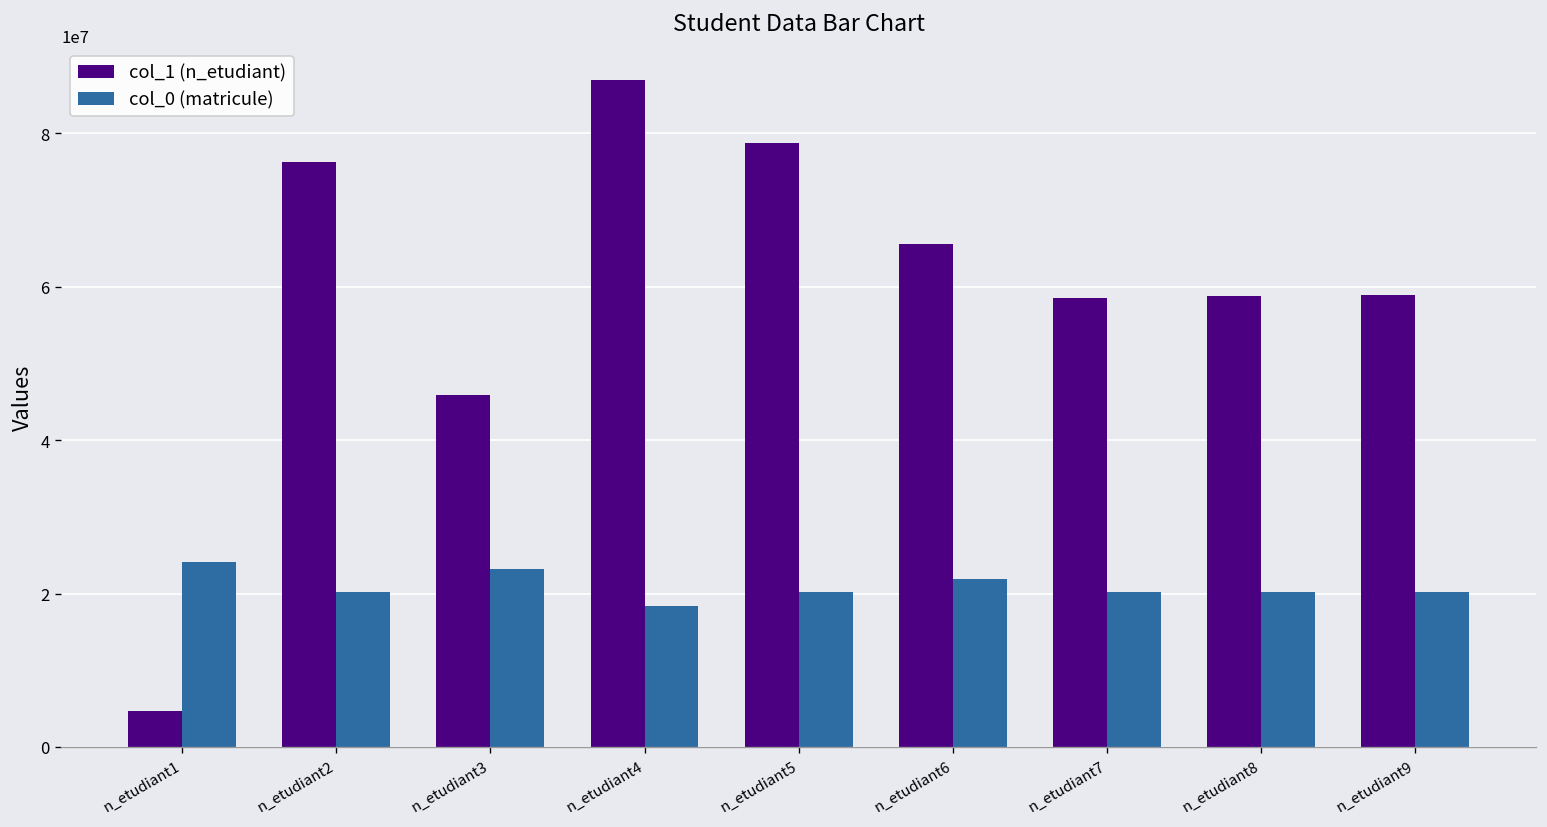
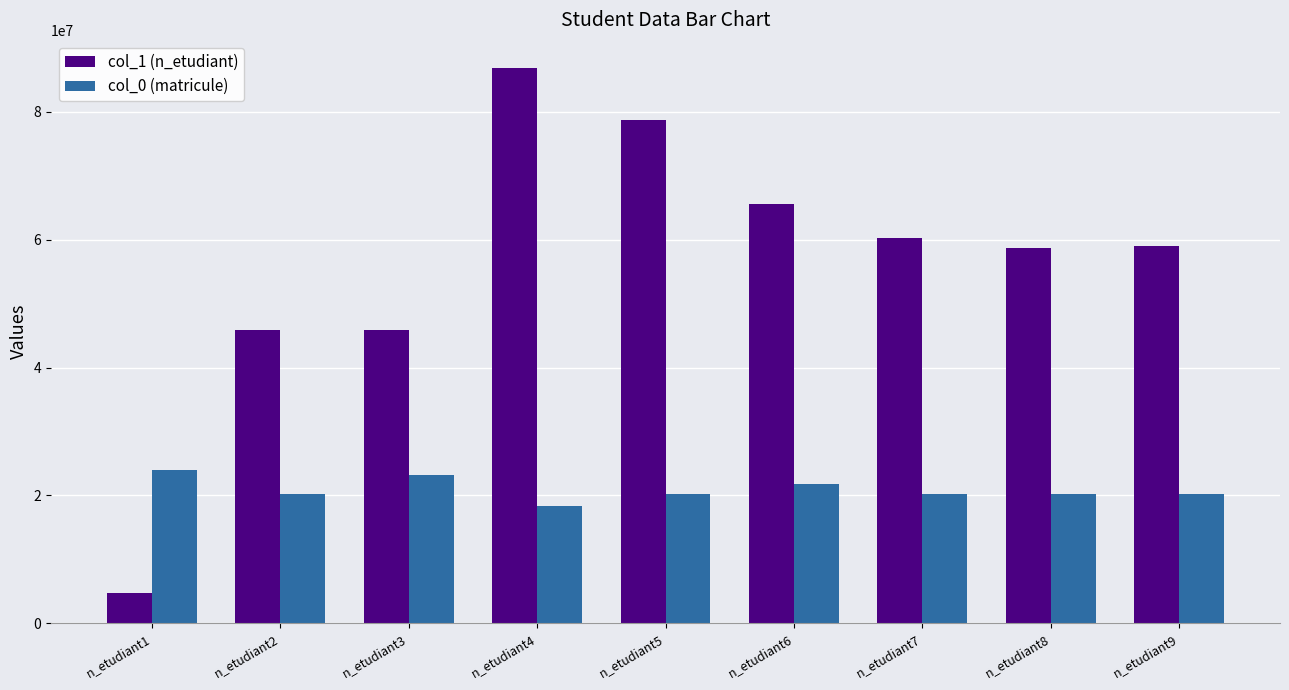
  {
    "col_1 (n_etudiant)": {
      "n_etudiant1": 5000000,
-     "n_etudiant2": 76000000,
+     "n_etudiant2": 46000000,
      "n_etudiant3": 46000000,
      "n_etudiant4": 87000000,
      "n_etudiant5": 79000000,
      "n_etudiant6": 66000000,
-     "n_etudiant7": 59000000,
+     "n_etudiant7": 60000000,
      "n_etudiant8": 59000000,
      "n_etudiant9": 59000000
    },
    "col_0 (matricule)": {
      "n_etudiant1": 24000000,
      "n_etudiant2": 20000000,
      "n_etudiant3": 23000000,
      "n_etudiant4": 18000000,
      "n_etudiant5": 20000000,
      "n_etudiant6": 22000000,
      "n_etudiant7": 20000000,
      "n_etudiant8": 20000000,
      "n_etudiant9": 20000000
    }
  }
